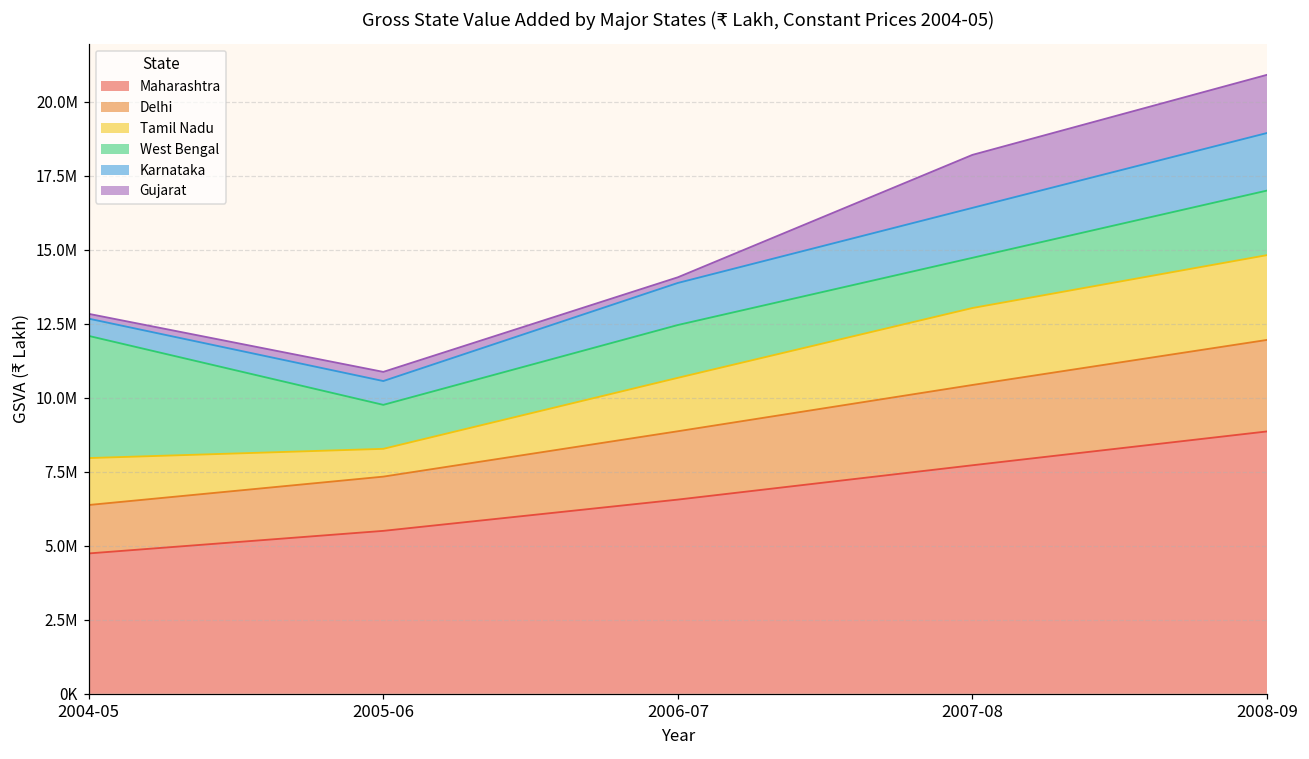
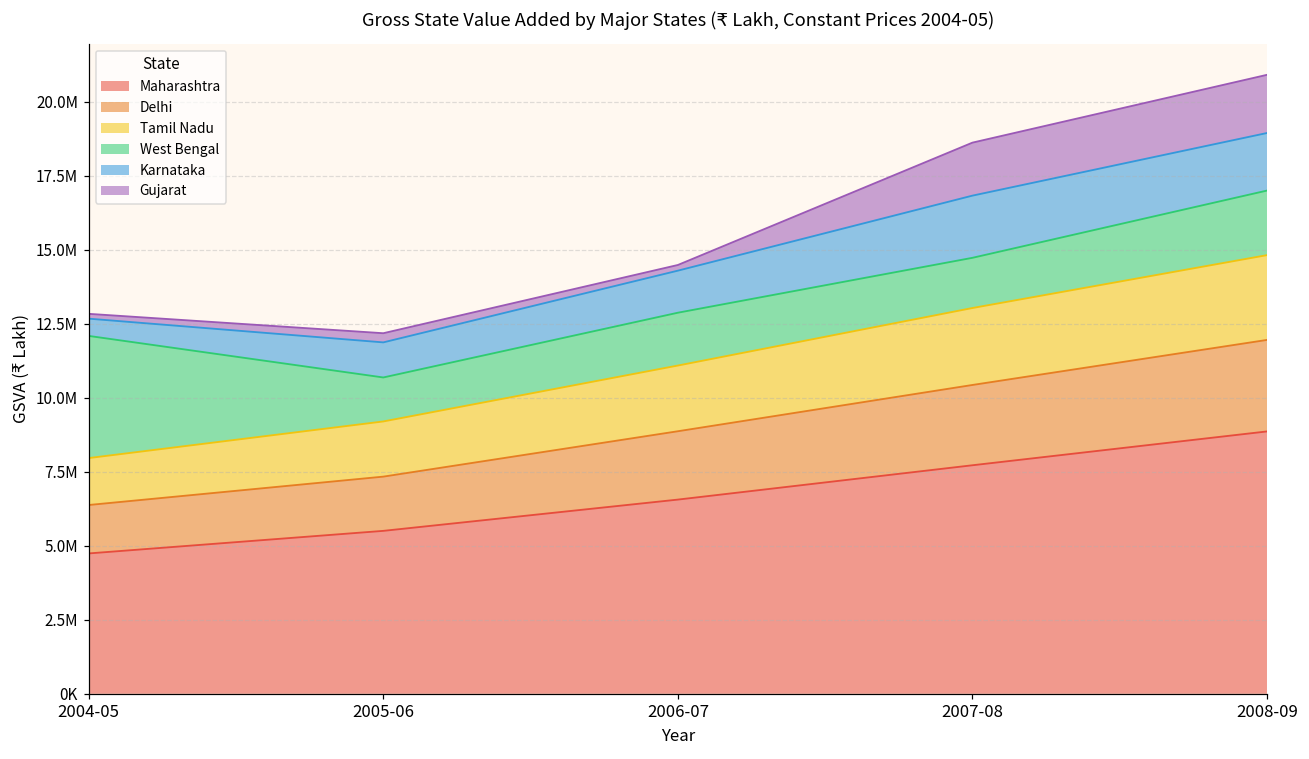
  {
    "Tamil Nadu": {
      "2004-05": 1600000,
-     "2005-06": 900000,
-     "2006-07": 1800000,
+     "2005-06": 1900000,
+     "2006-07": 2200000,
      "2007-08": 2600000,
      "2008-09": 2900000
    },
    "West Bengal": {
      "2004-05": 4100000,
      "2005-06": 1500000,
      "2006-07": 1800000,
      "2007-08": 1700000,
      "2008-09": 2200000
    },
    "Karnataka": {
      "2004-05": 600000,
-     "2005-06": 800000,
+     "2005-06": 1200000,
      "2006-07": 1400000,
-     "2007-08": 1700000,
+     "2007-08": 2100000,
      "2008-09": 1900000
    },
    "Gujarat": {
      "2004-05": 200000,
      "2005-06": 300000,
      "2006-07": 200000,
      "2007-08": 1800000,
      "2008-09": 2000000
    }
  }
